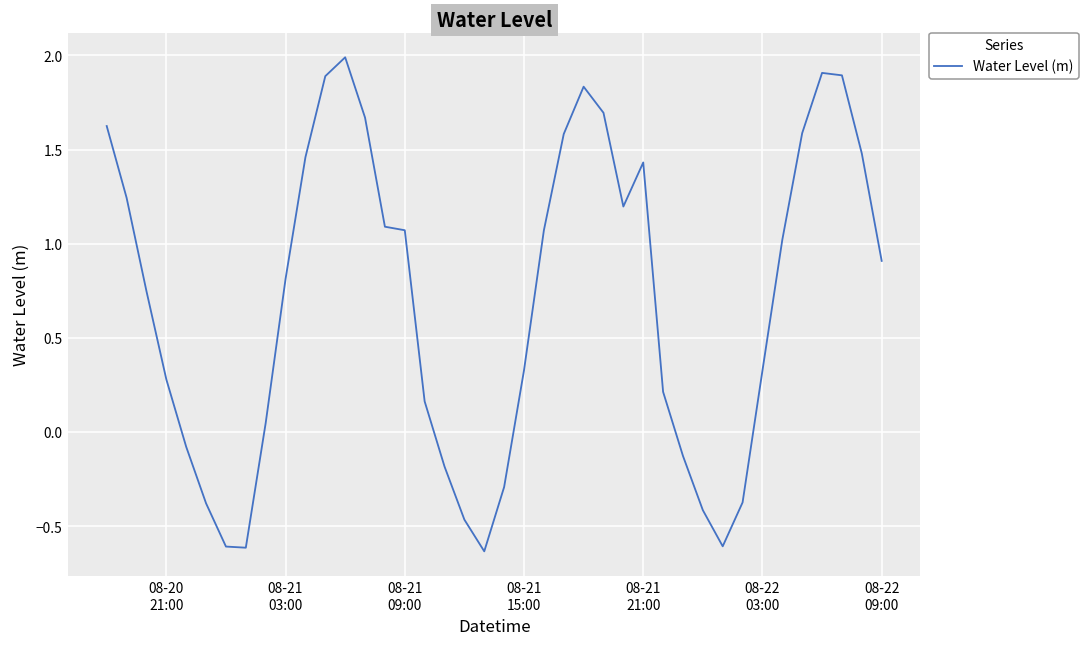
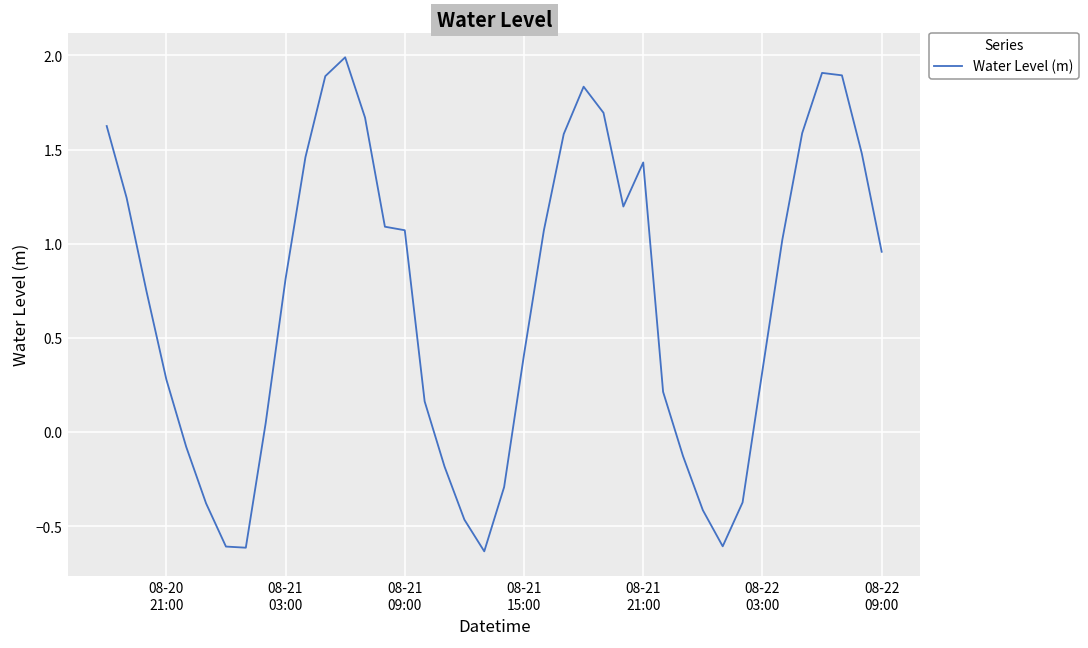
  {
    "08-20 21:00": 0.28,
    "08-21 03:00": 0.81,
    "08-21 09:00": 1.07,
-   "08-21 15:00": 0.33,
+   "08-21 15:00": 0.41,
    "08-21 21:00": 1.43,
    "08-22 03:00": 0.33,
-   "08-22 09:00": 0.91
+   "08-22 09:00": 0.96
  }
